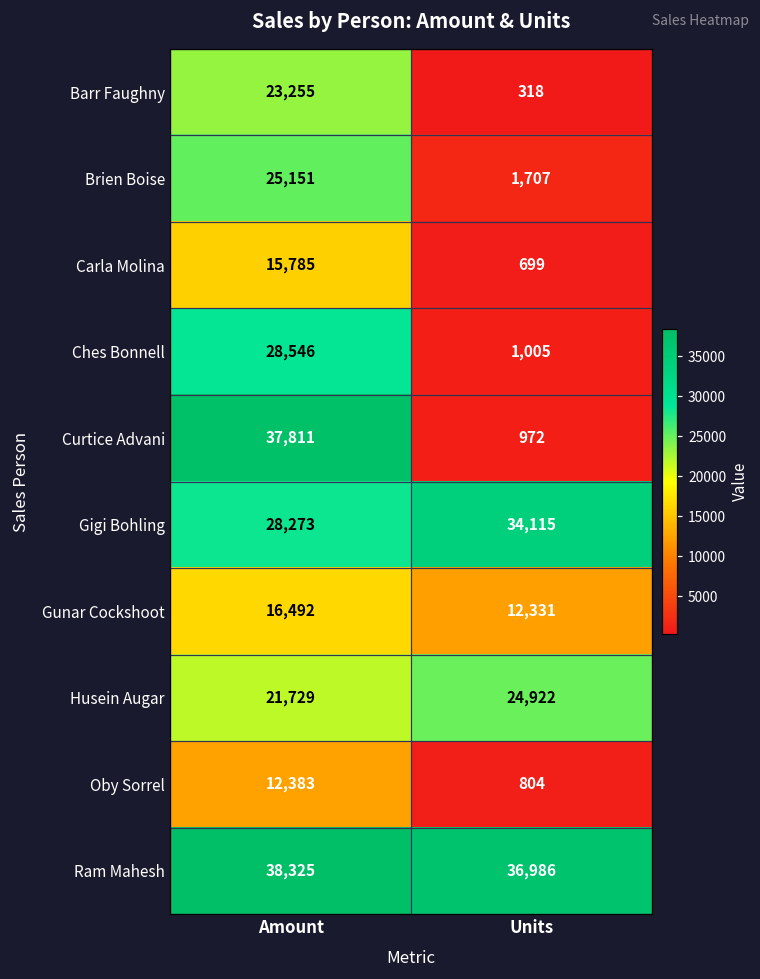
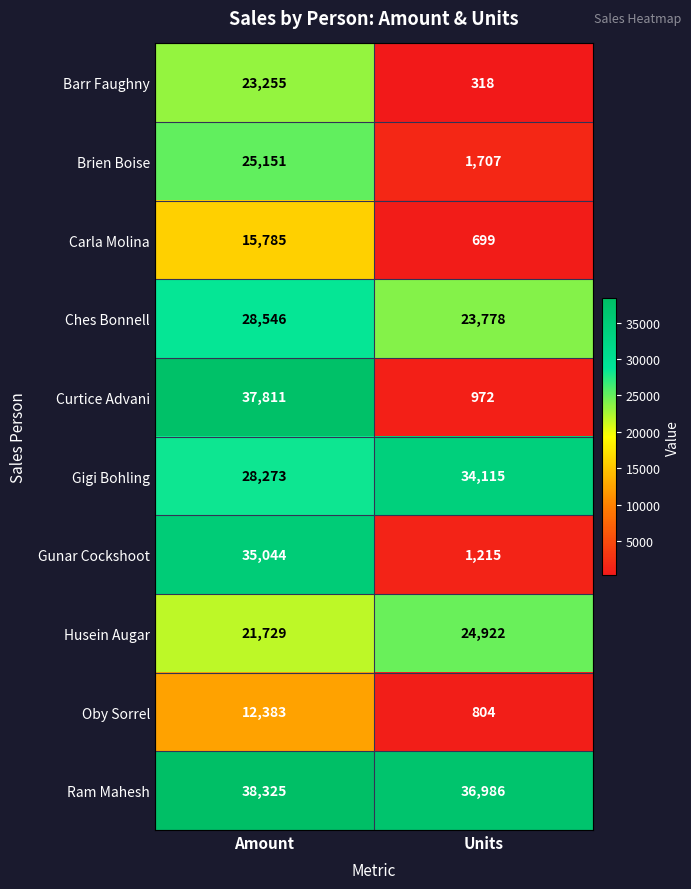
  {
    "Barr Faughny": {
      "Amount": "23,255",
      "Units": "318"
    },
    "Brien Boise": {
      "Amount": "25,151",
      "Units": "1,707"
    },
    "Carla Molina": {
      "Amount": "15,785",
      "Units": "699"
    },
    "Ches Bonnell": {
      "Amount": "28,546",
-     "Units": "1,005"
+     "Units": "23,778"
    },
    "Curtice Advani": {
      "Amount": "37,811",
      "Units": "972"
    },
    "Gigi Bohling": {
      "Amount": "28,273",
      "Units": "34,115"
    },
    "Gunar Cockshoot": {
-     "Amount": "16,492",
-     "Units": "12,331"
+     "Amount": "35,044",
+     "Units": "1,215"
    },
    "Husein Augar": {
      "Amount": "21,729",
      "Units": "24,922"
    },
    "Oby Sorrel": {
      "Amount": "12,383",
      "Units": "804"
    },
    "Ram Mahesh": {
      "Amount": "38,325",
      "Units": "36,986"
    }
  }
